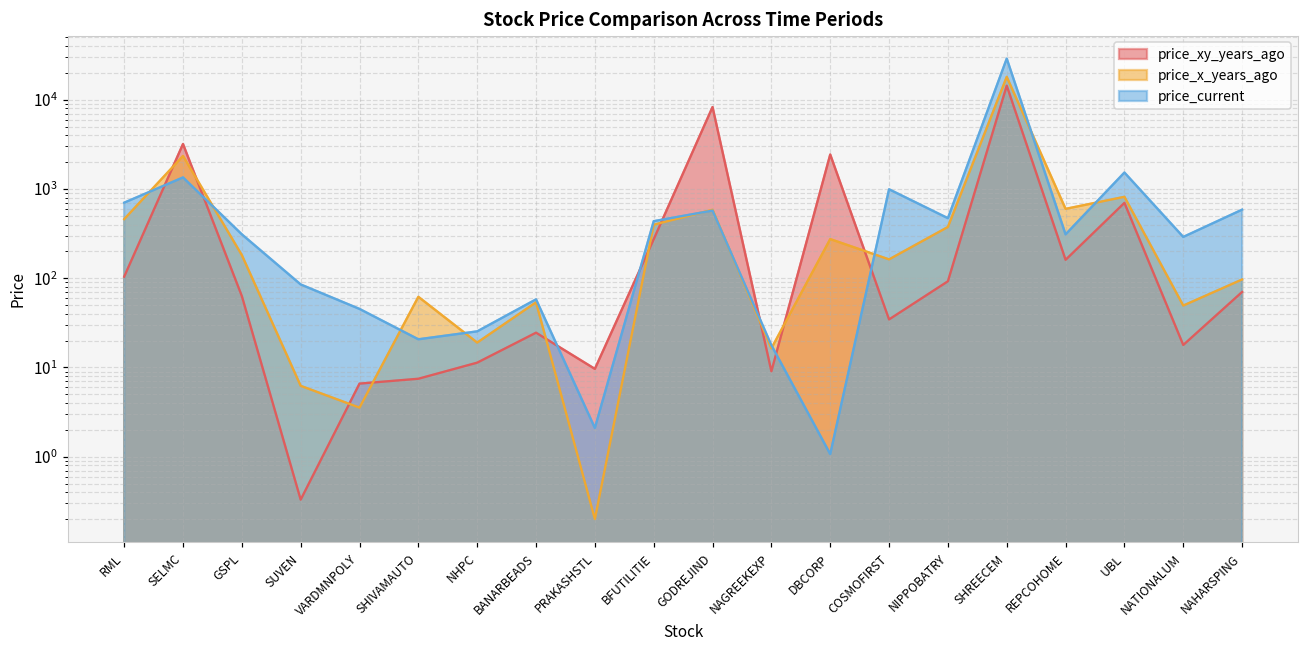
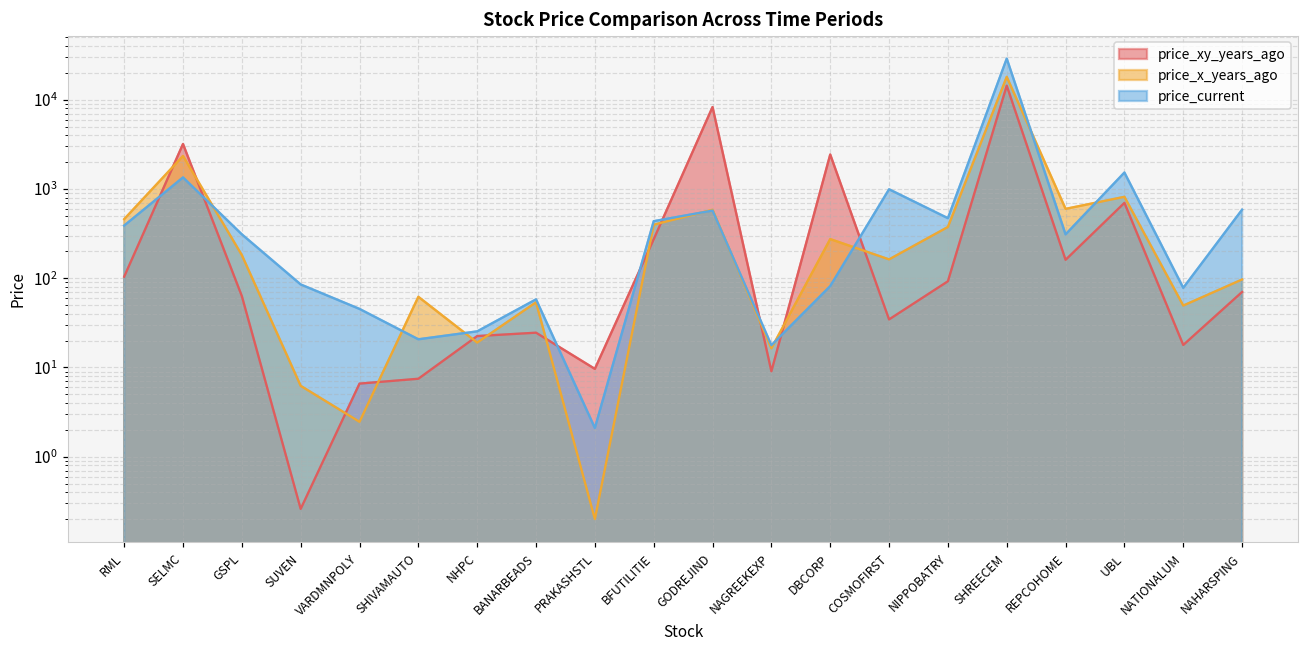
  {
    "price_xy_years_ago": {
      "RML": 100,
      "SELMC": 3200,
      "GSPL": 60,
-     "SUVEN": 0.33,
+     "SUVEN": 0.26,
      "VARDMNPOLY": 7,
      "SHIVAMAUTO": 7,
-     "NHPC": 11,
+     "NHPC": 23,
      "BANARBEADS": 25,
      "PRAKASHSTL": 10,
      "BFUTILITIE": 270,
      "GODREJIND": 8000,
      "NAGREEKEXP": 9,
      "DBCORP": 2400,
      "COSMOFIRST": 35,
      "NIPPOBATRY": 90,
      "SHREECEM": 14000,
      "REPCOHOME": 160,
      "UBL": 700,
      "NATIONALUM": 18,
      "NAHARSPING": 70
    },
    "price_x_years_ago": {
      "RML": 500,
      "SELMC": 2400,
      "GSPL": 180,
      "SUVEN": 6,
-     "VARDMNPOLY": 4,
+     "VARDMNPOLY": 2.5,
      "SHIVAMAUTO": 60,
      "NHPC": 19,
      "BANARBEADS": 50,
      "PRAKASHSTL": 0.2,
      "BFUTILITIE": 400,
      "NAGREEKEXP": 16,
      "DBCORP": 270,
      "COSMOFIRST": 160,
      "NIPPOBATRY": 400,
      "SHREECEM": 18000,
      "REPCOHOME": 600,
      "UBL": 800,
      "NATIONALUM": 50,
      "NAHARSPING": 100
    },
    "price_current": {
-     "RML": 700,
+     "RML": 400,
      "SELMC": 1400,
      "GSPL": 310,
      "SUVEN": 90,
      "VARDMNPOLY": 50,
      "SHIVAMAUTO": 21,
      "NHPC": 25,
      "BANARBEADS": 60,
      "PRAKASHSTL": 2.1,
      "BFUTILITIE": 400,
      "NAGREEKEXP": 18,
-     "DBCORP": 1.1,
+     "DBCORP": 80,
      "COSMOFIRST": 1000,
      "NIPPOBATRY": 500,
      "SHREECEM": 29000,
      "REPCOHOME": 310,
      "UBL": 1500,
-     "NATIONALUM": 290,
+     "NATIONALUM": 80,
      "NAHARSPING": 600
    }
  }
